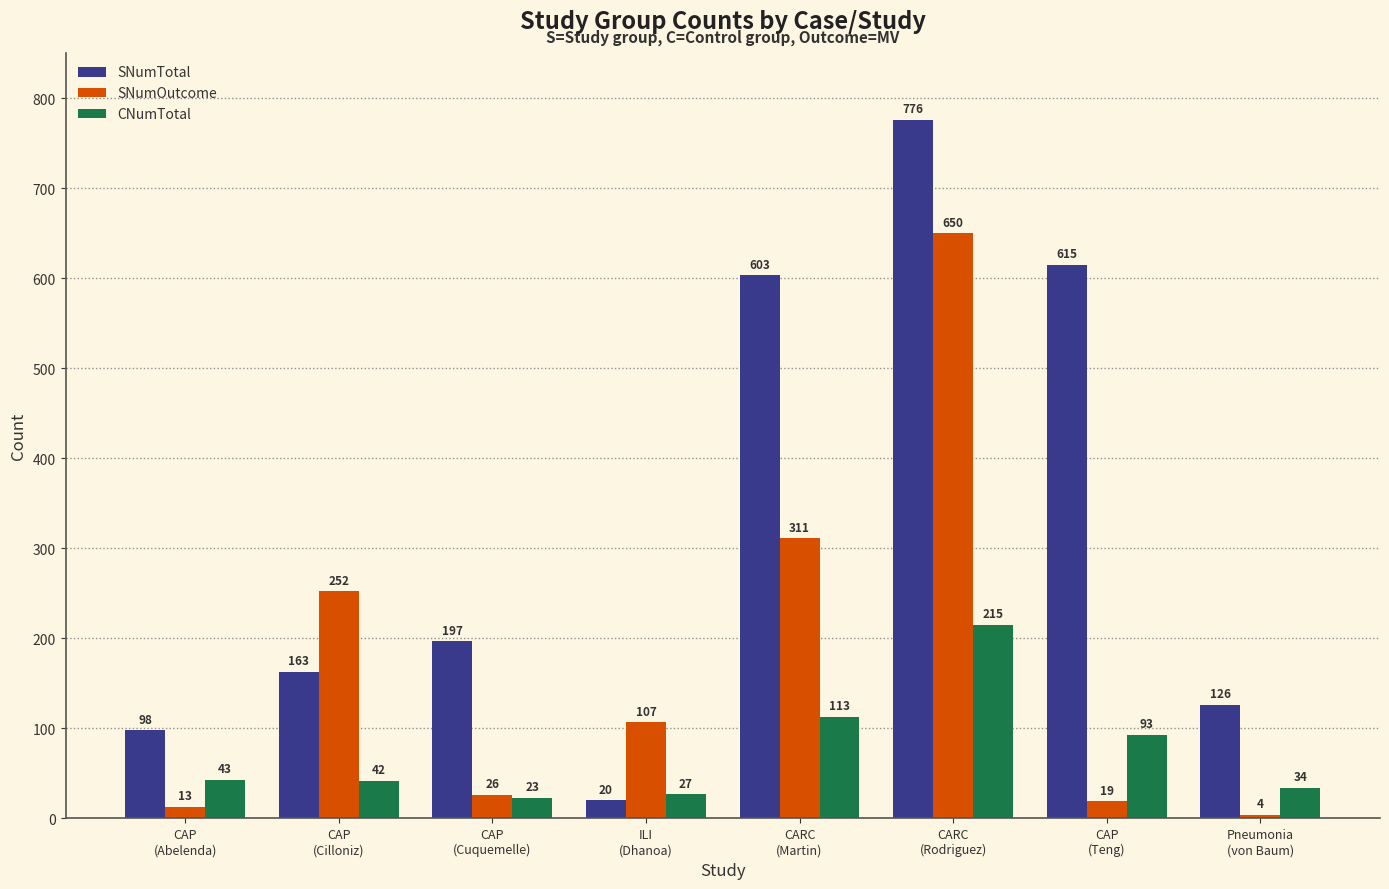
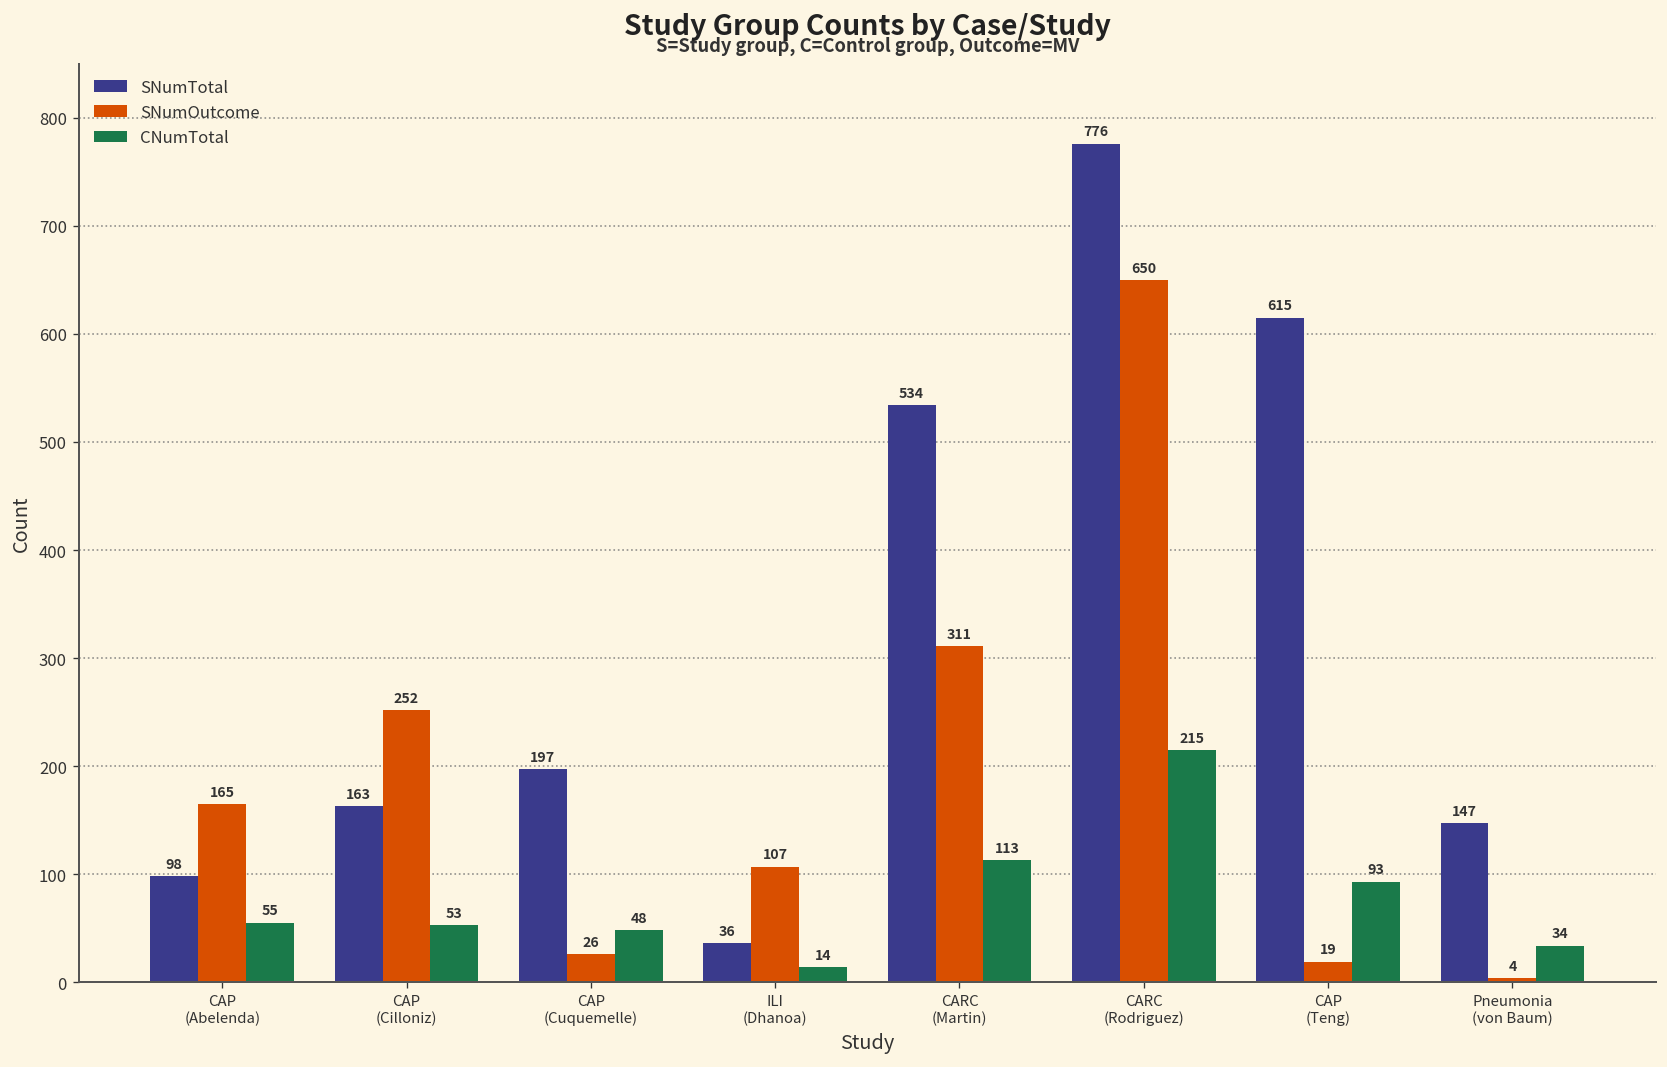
  {
    "SNumTotal": {
      "CAP (Abelenda)": 98,
      "CAP (Cilloniz)": 163,
      "CAP (Cuquemelle)": 197,
-     "ILI (Dhanoa)": 20,
-     "CARC (Martin)": 603,
+     "ILI (Dhanoa)": 36,
+     "CARC (Martin)": 534,
      "CARC (Rodriguez)": 776,
      "CAP (Teng)": 615,
-     "Pneumonia (von Baum)": 126
+     "Pneumonia (von Baum)": 147
    },
    "SNumOutcome": {
-     "CAP (Abelenda)": 13,
+     "CAP (Abelenda)": 165,
      "CAP (Cilloniz)": 252,
      "CAP (Cuquemelle)": 26,
      "ILI (Dhanoa)": 107,
      "CARC (Martin)": 311,
      "CARC (Rodriguez)": 650,
      "CAP (Teng)": 19,
      "Pneumonia (von Baum)": 4
    },
    "CNumTotal": {
-     "CAP (Abelenda)": 43,
-     "CAP (Cilloniz)": 42,
-     "CAP (Cuquemelle)": 23,
-     "ILI (Dhanoa)": 27,
+     "CAP (Abelenda)": 55,
+     "CAP (Cilloniz)": 53,
+     "CAP (Cuquemelle)": 48,
+     "ILI (Dhanoa)": 14,
      "CARC (Martin)": 113,
      "CARC (Rodriguez)": 215,
      "CAP (Teng)": 93,
      "Pneumonia (von Baum)": 34
    }
  }
